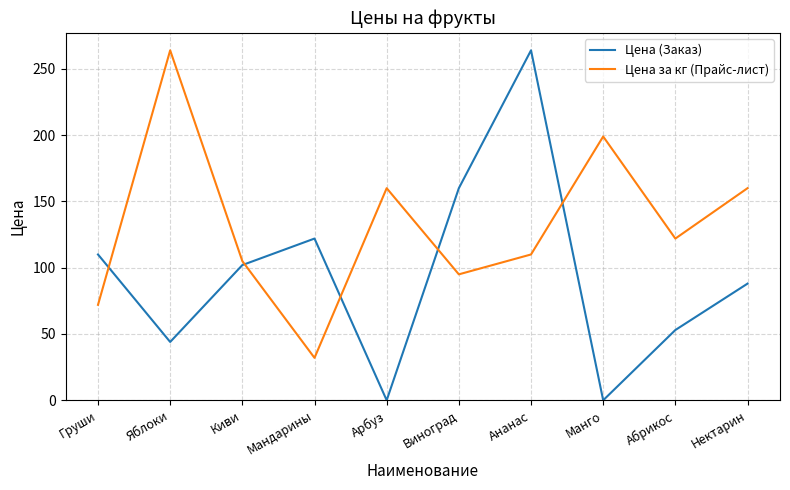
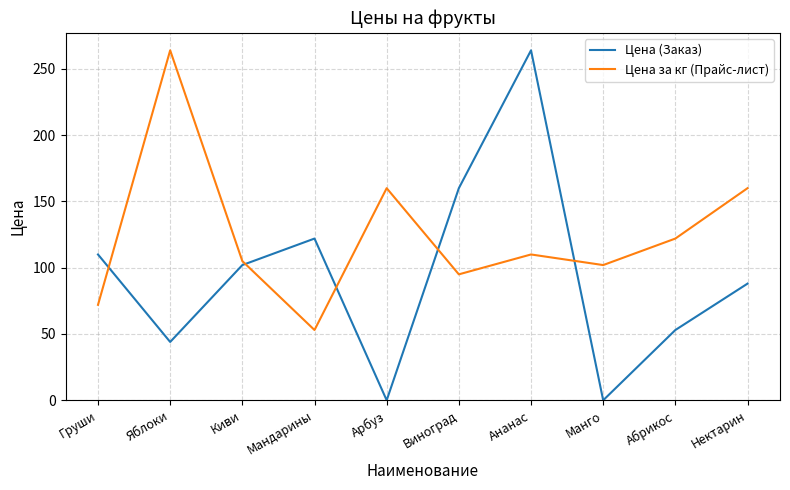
  {
    "Цена (Заказ)": {
      "Груши": 110,
      "Яблоки": 44,
      "Киви": 102,
      "Мандарины": 122,
      "Арбуз": 0,
      "Виноград": 160,
      "Ананас": 264,
      "Манго": 0,
      "Абрикос": 53,
      "Нектарин": 88
    },
    "Цена за кг (Прайс-лист)": {
      "Груши": 72,
      "Яблоки": 264,
      "Киви": 105,
-     "Мандарины": 32,
+     "Мандарины": 53,
      "Арбуз": 160,
      "Виноград": 95,
      "Ананас": 110,
-     "Манго": 199,
+     "Манго": 102,
      "Абрикос": 122,
      "Нектарин": 160
    }
  }
